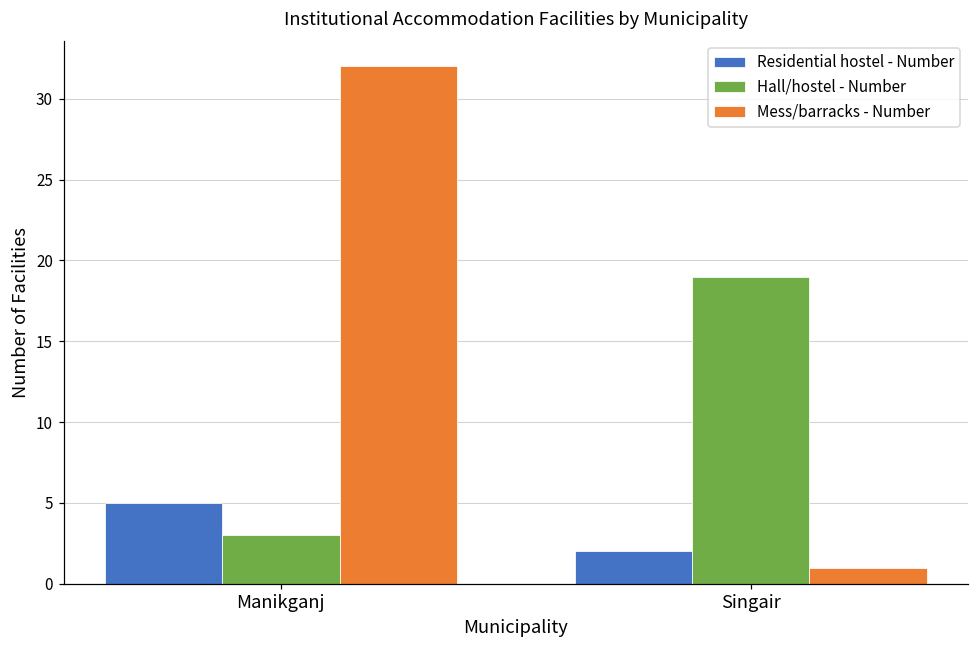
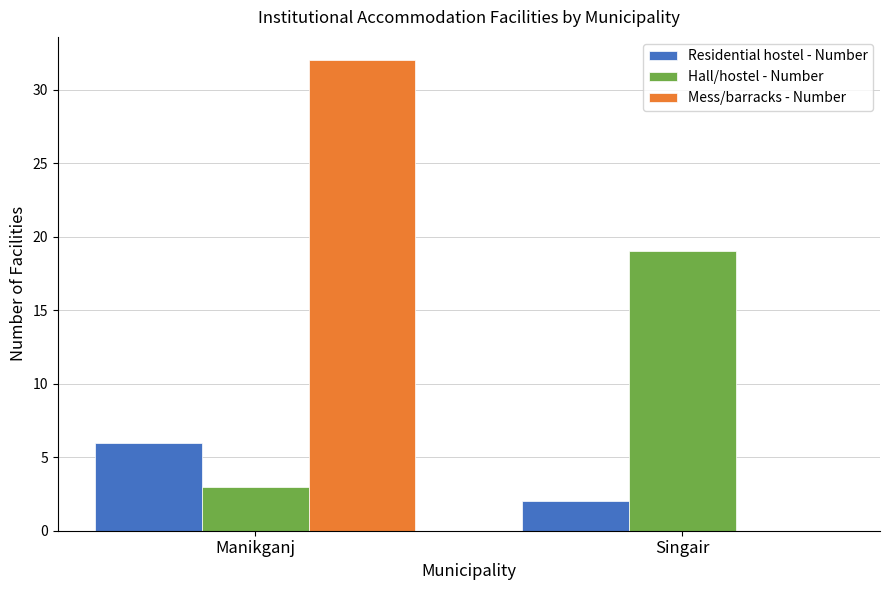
  {
    "Residential hostel - Number": {
-     "Manikganj": 5,
+     "Manikganj": 6,
      "Singair": 2
    },
    "Hall/hostel - Number": {
      "Manikganj": 3,
      "Singair": 19
    },
    "Mess/barracks - Number": {
      "Manikganj": 32,
-     "Singair": 1
+     "Singair": 0
    }
  }
